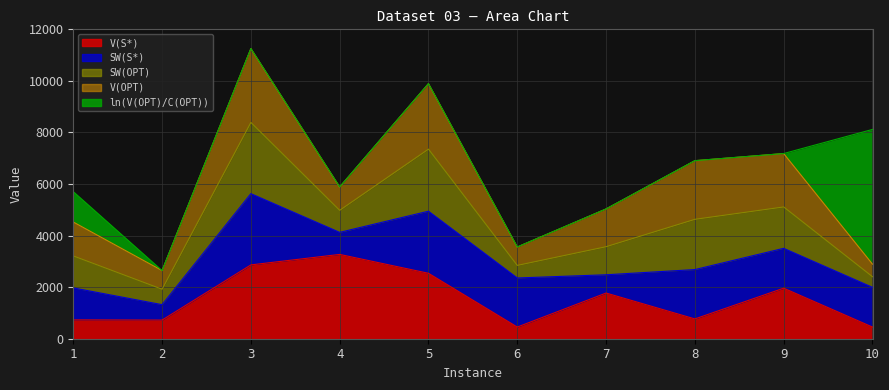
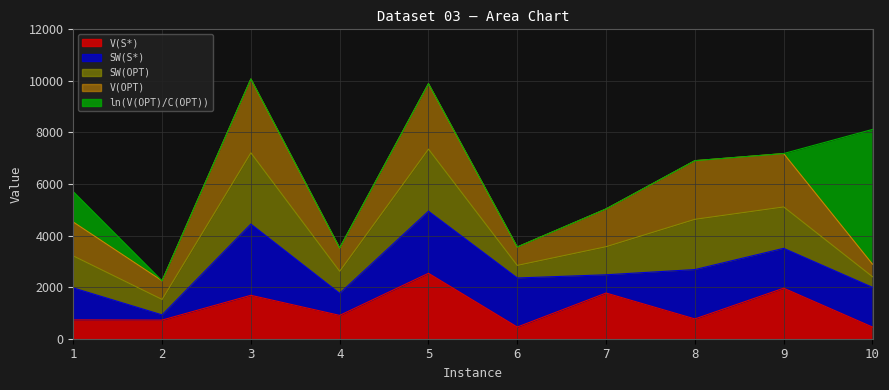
  {
    "V(S*)": {
      "1": 700,
      "2": 700,
-     "3": 2900,
-     "4": 3300,
+     "3": 1700,
+     "4": 900,
      "5": 2500,
      "6": 500,
      "7": 1800,
      "8": 800,
      "9": 2000,
      "10": 500
    },
    "SW(S*)": {
      "1": 1200,
-     "2": 600,
+     "2": 200,
      "3": 2800,
      "4": 900,
      "5": 2400,
      "6": 1900,
      "7": 700,
      "8": 1900,
      "9": 1500,
      "10": 1500
    },
    "ln(V(OPT)/C(OPT))": {
      "1": 1200,
      "10": 5200
    }
  }
